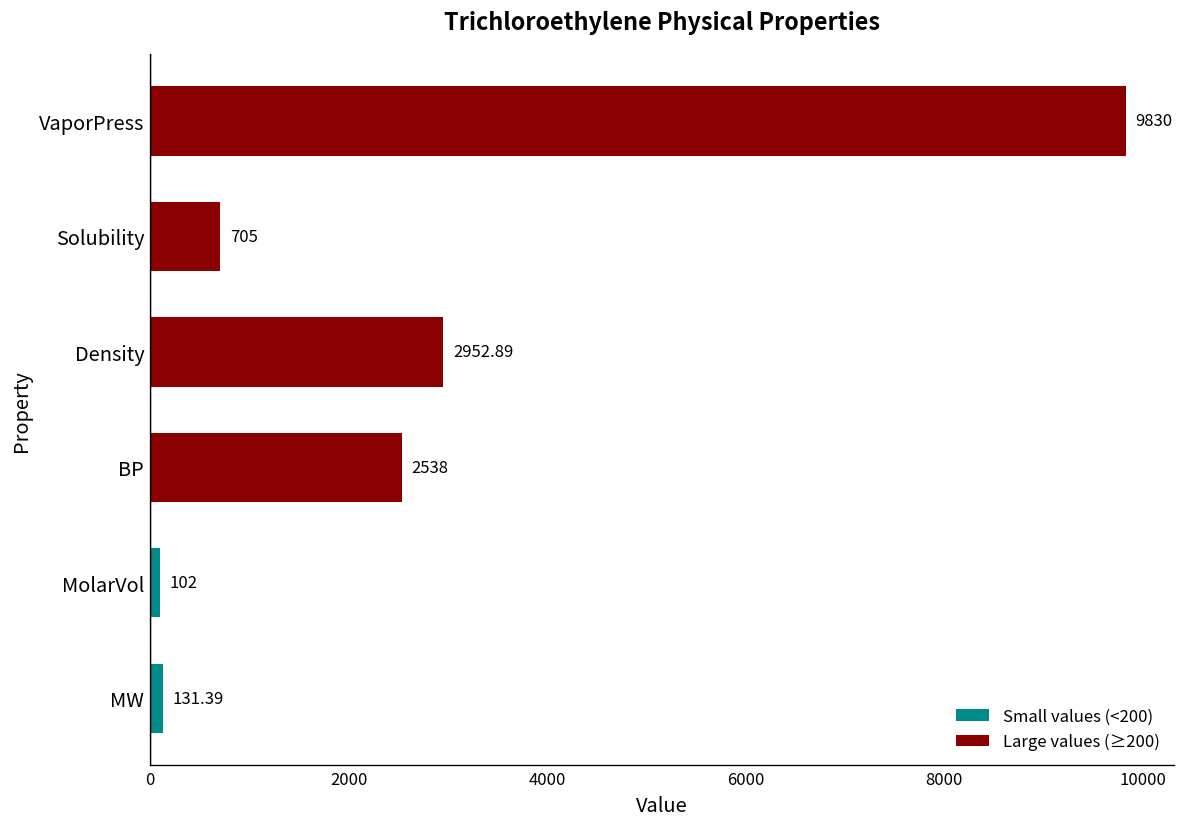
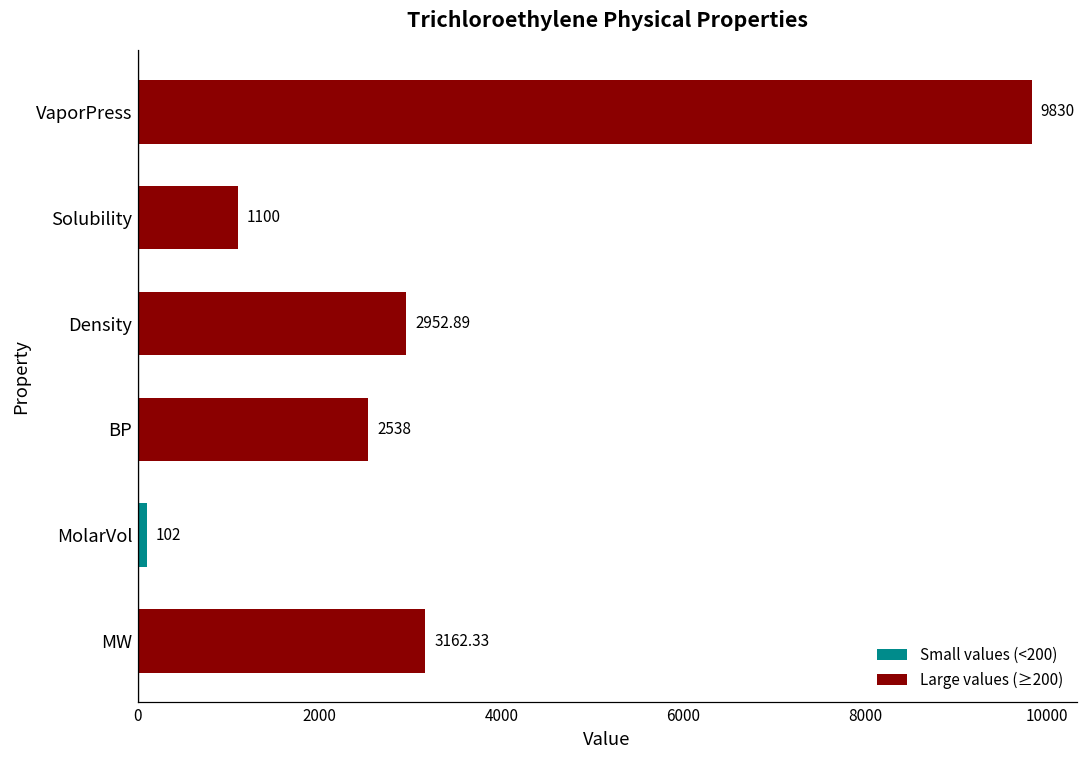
  {
    "VaporPress": 9830,
-   "Solubility": 705,
+   "Solubility": 1100,
    "Density": 2952.89,
    "BP": 2538,
    "MolarVol": 102,
-   "MW": 131.39
+   "MW": 3162.33
  }
